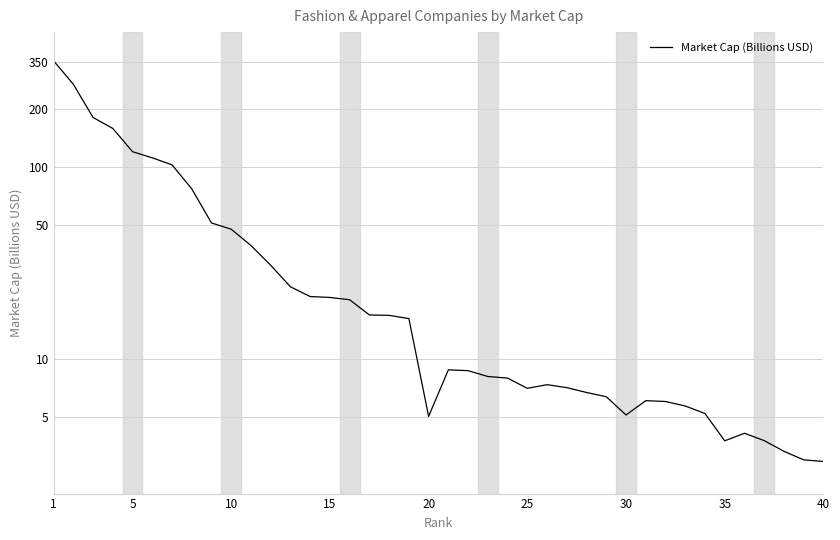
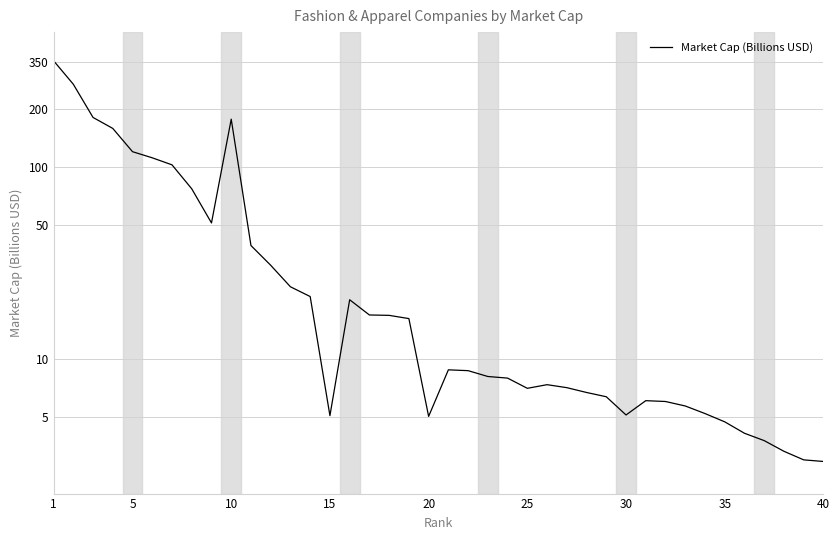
  {
    "1": 360,
    "5": 120,
-   "10": 47,
-   "15": 21,
+   "10": 180,
+   "15": 5.1,
    "20": 5.0,
    "25": 7.0,
    "30": 5.1,
-   "35": 3.8,
+   "35": 4.7,
    "40": 2.9
  }
